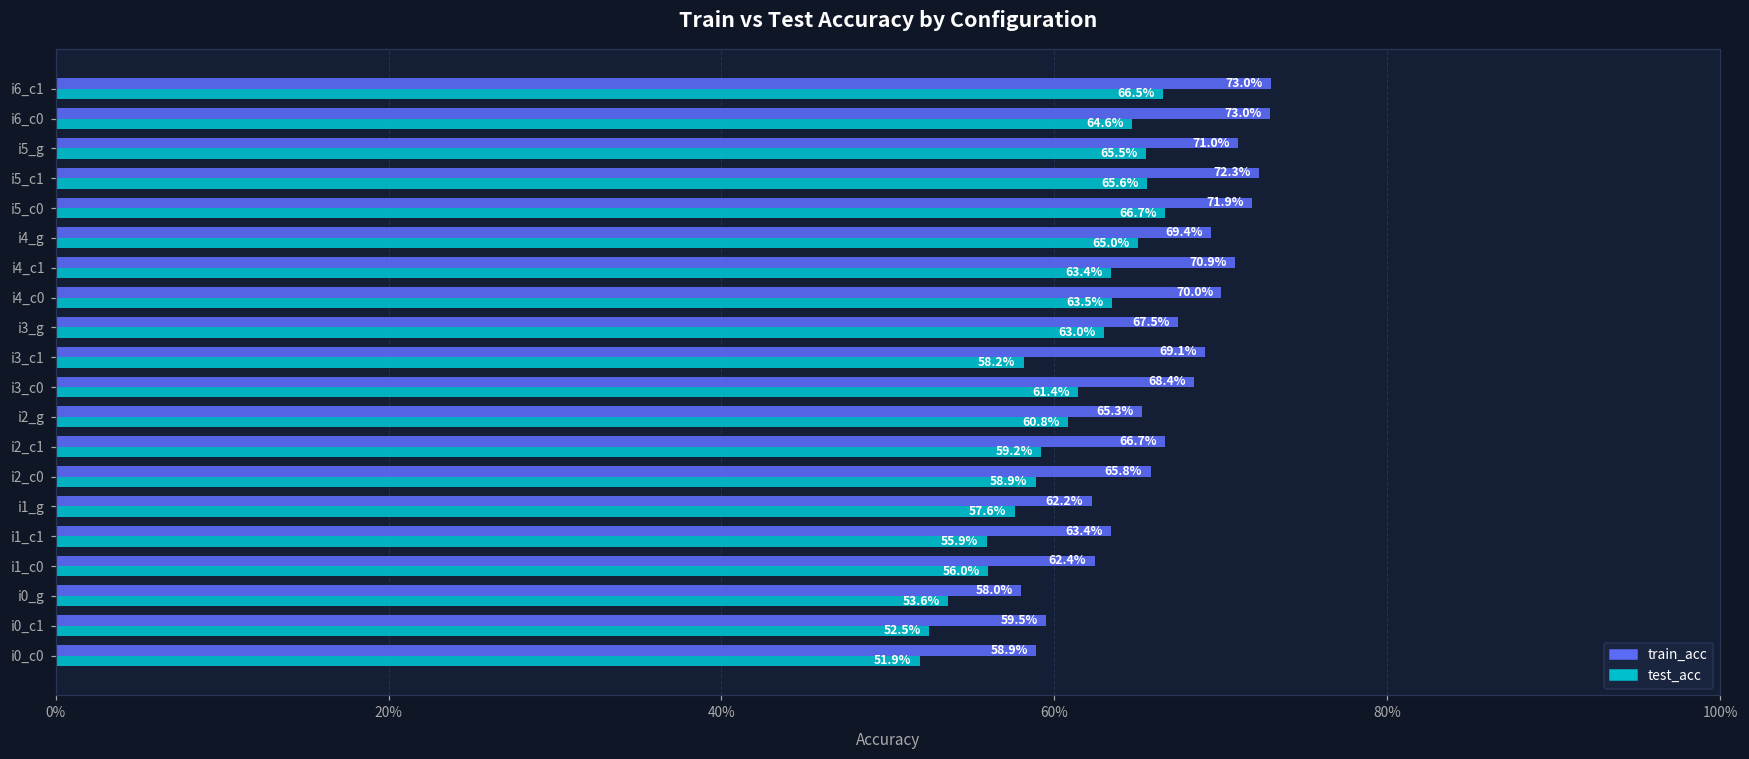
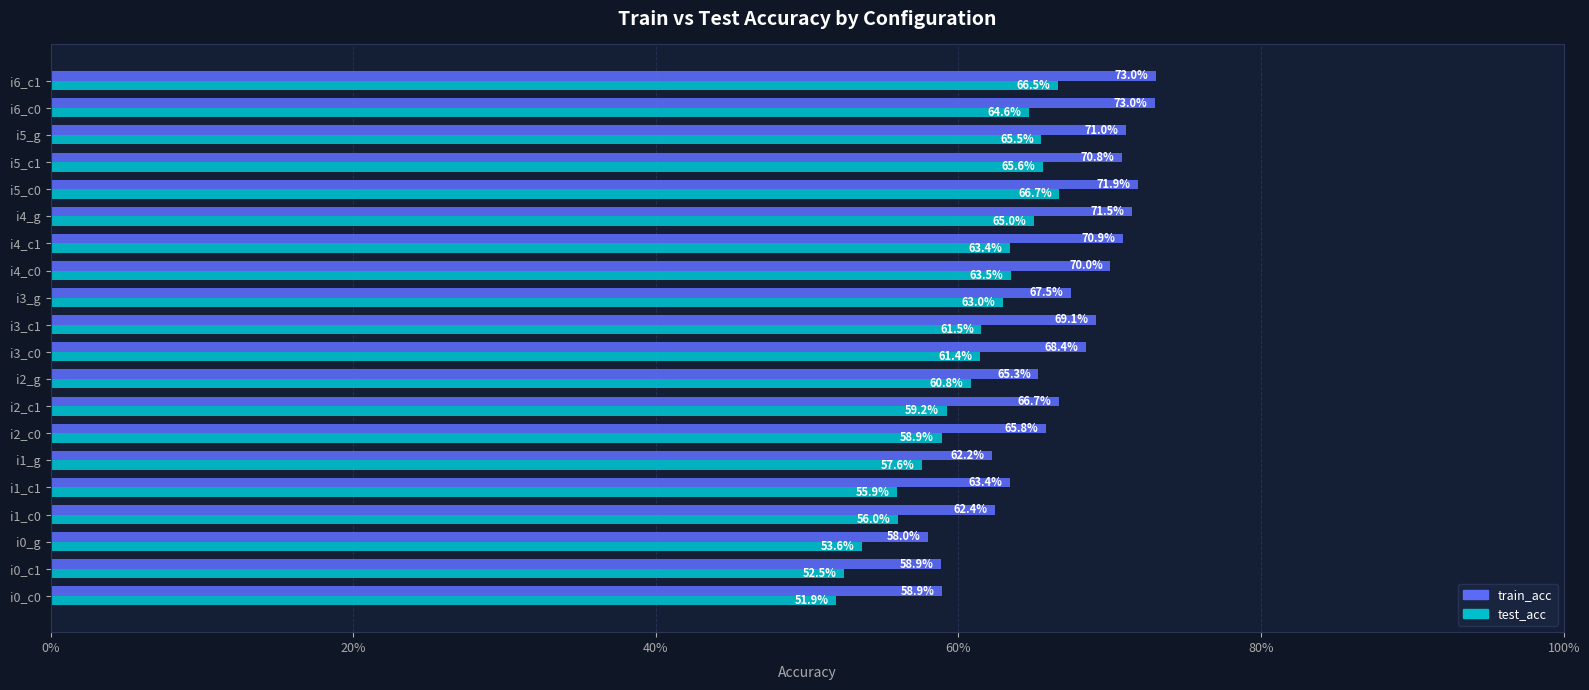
  {
    "train_acc": {
      "i6_c1": "73.0%",
      "i6_c0": "73.0%",
      "i5_g": "71.0%",
-     "i5_c1": "72.3%",
+     "i5_c1": "70.8%",
      "i5_c0": "71.9%",
-     "i4_g": "69.4%",
+     "i4_g": "71.5%",
      "i4_c1": "70.9%",
      "i4_c0": "70.0%",
      "i3_g": "67.5%",
      "i3_c1": "69.1%",
      "i3_c0": "68.4%",
      "i2_g": "65.3%",
      "i2_c1": "66.7%",
      "i2_c0": "65.8%",
      "i1_g": "62.2%",
      "i1_c1": "63.4%",
      "i1_c0": "62.4%",
      "i0_g": "58.0%",
-     "i0_c1": "59.5%",
+     "i0_c1": "58.9%",
      "i0_c0": "58.9%"
    },
    "test_acc": {
      "i6_c1": "66.5%",
      "i6_c0": "64.6%",
      "i5_g": "65.5%",
      "i5_c1": "65.6%",
      "i5_c0": "66.7%",
      "i4_g": "65.0%",
      "i4_c1": "63.4%",
      "i4_c0": "63.5%",
      "i3_g": "63.0%",
-     "i3_c1": "58.2%",
+     "i3_c1": "61.5%",
      "i3_c0": "61.4%",
      "i2_g": "60.8%",
      "i2_c1": "59.2%",
      "i2_c0": "58.9%",
      "i1_g": "57.6%",
      "i1_c1": "55.9%",
      "i1_c0": "56.0%",
      "i0_g": "53.6%",
      "i0_c1": "52.5%",
      "i0_c0": "51.9%"
    }
  }
